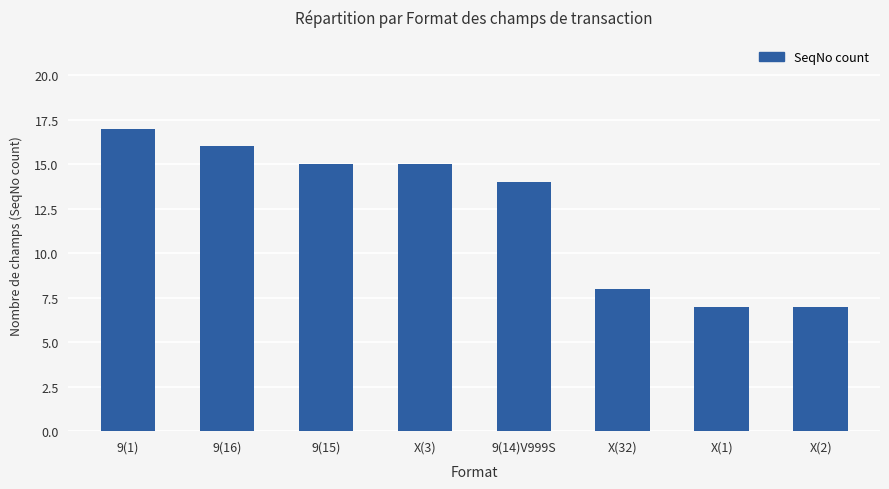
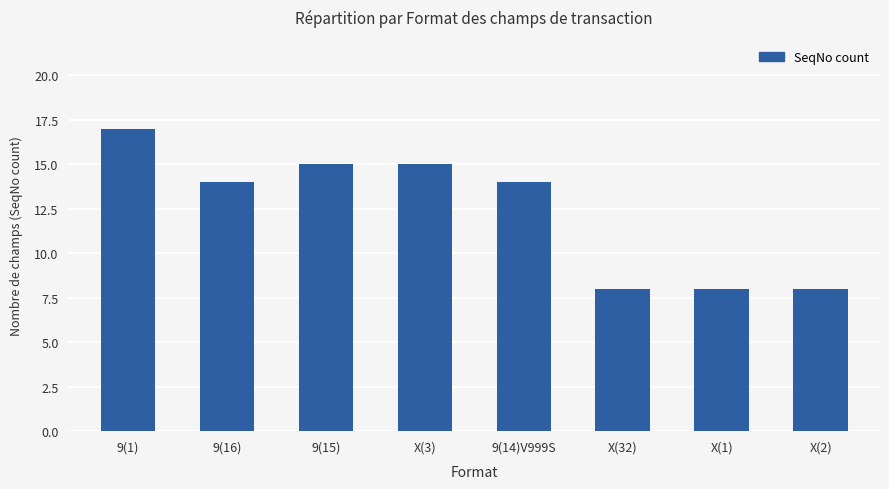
  {
    "9(1)": 17,
-   "9(16)": 16,
+   "9(16)": 14,
    "9(15)": 15,
    "X(3)": 15,
    "9(14)V999S": 14,
    "X(32)": 8,
-   "X(1)": 7,
-   "X(2)": 7
+   "X(1)": 8,
+   "X(2)": 8
  }
